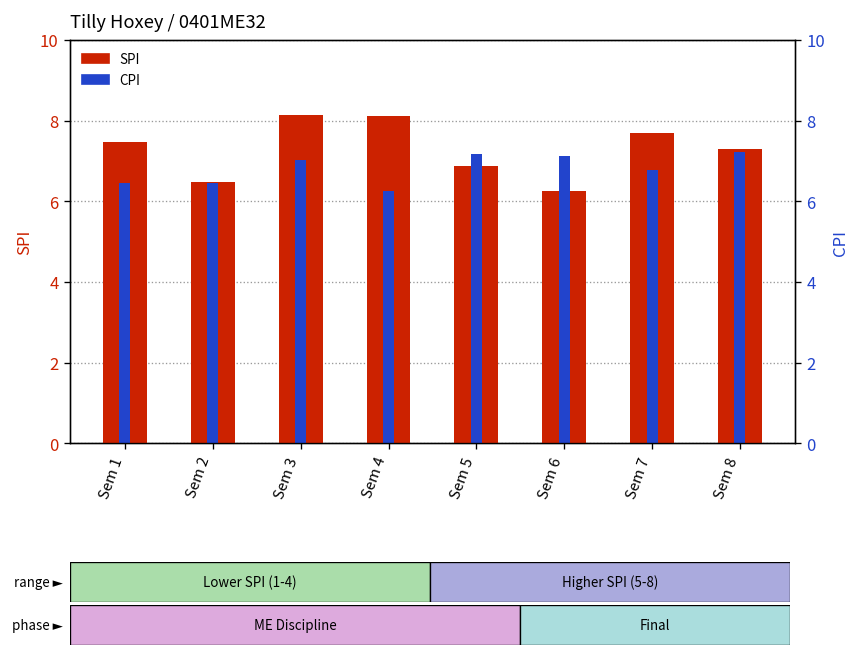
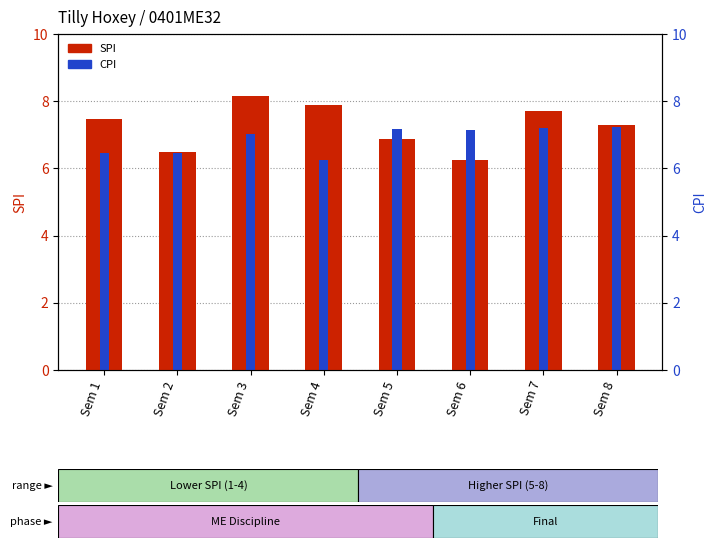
  {
    "SPI": {
      "Sem 1": 7.5,
      "Sem 2": 6.5,
      "Sem 3": 8.2,
-     "Sem 4": 8.1,
+     "Sem 4": 7.9,
      "Sem 7": 7.7,
      "Sem 8": 7.3
    },
    "CPI": {
      "Sem 2": 6.5,
      "Sem 5": 7.2,
      "Sem 6": 7.1,
-     "Sem 7": 6.8
+     "Sem 7": 7.2
    }
  }
